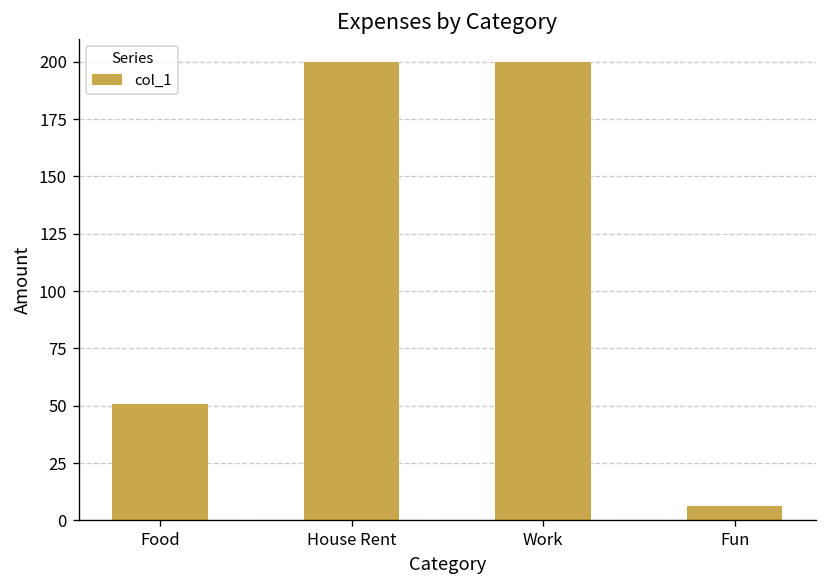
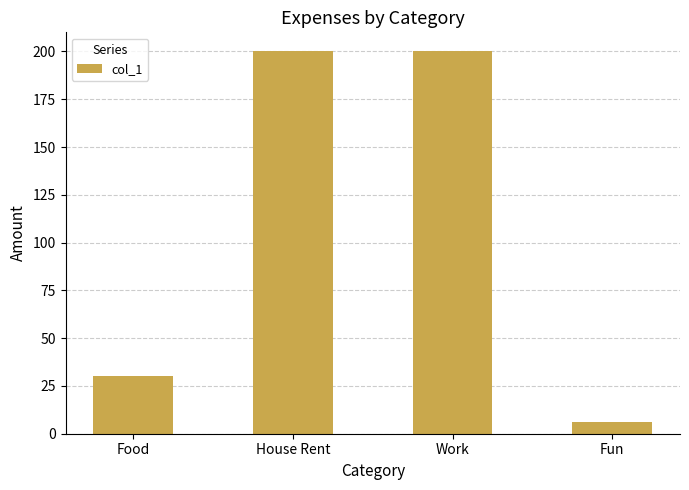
  {
-   "Food": 51,
+   "Food": 30,
    "House Rent": 200,
    "Work": 200,
    "Fun": 6
  }
